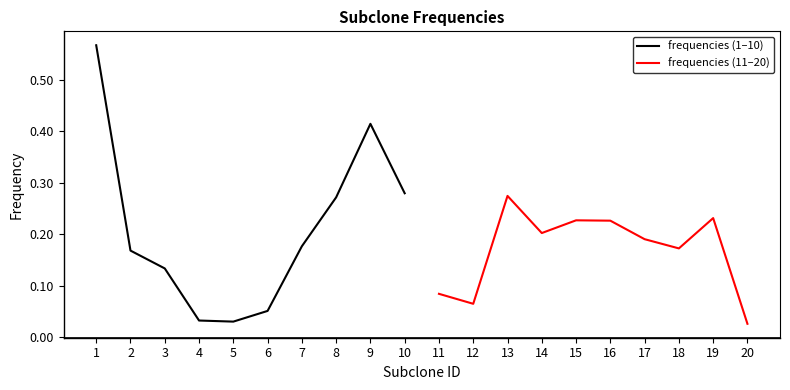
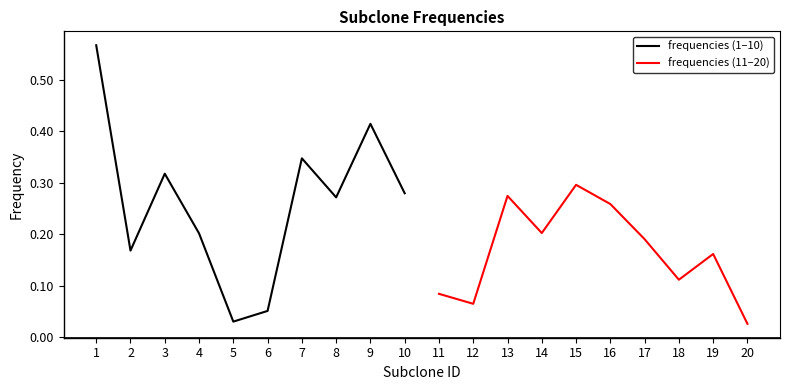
  {
    "frequencies (1–10)": {
      "1": 0.57,
      "2": 0.17,
-     "3": 0.13,
-     "4": 0.03,
+     "3": 0.32,
+     "4": 0.20,
      "5": 0.03,
      "6": 0.05,
-     "7": 0.18,
+     "7": 0.35,
      "8": 0.27,
      "9": 0.41,
      "10": 0.28
    },
    "frequencies (11–20)": {
      "11": 0.08,
      "12": 0.06,
      "13": 0.27,
      "14": 0.20,
-     "15": 0.23,
-     "16": 0.23,
+     "15": 0.30,
+     "16": 0.26,
      "17": 0.19,
-     "18": 0.17,
-     "19": 0.23,
+     "18": 0.11,
+     "19": 0.16,
      "20": 0.03
    }
  }
